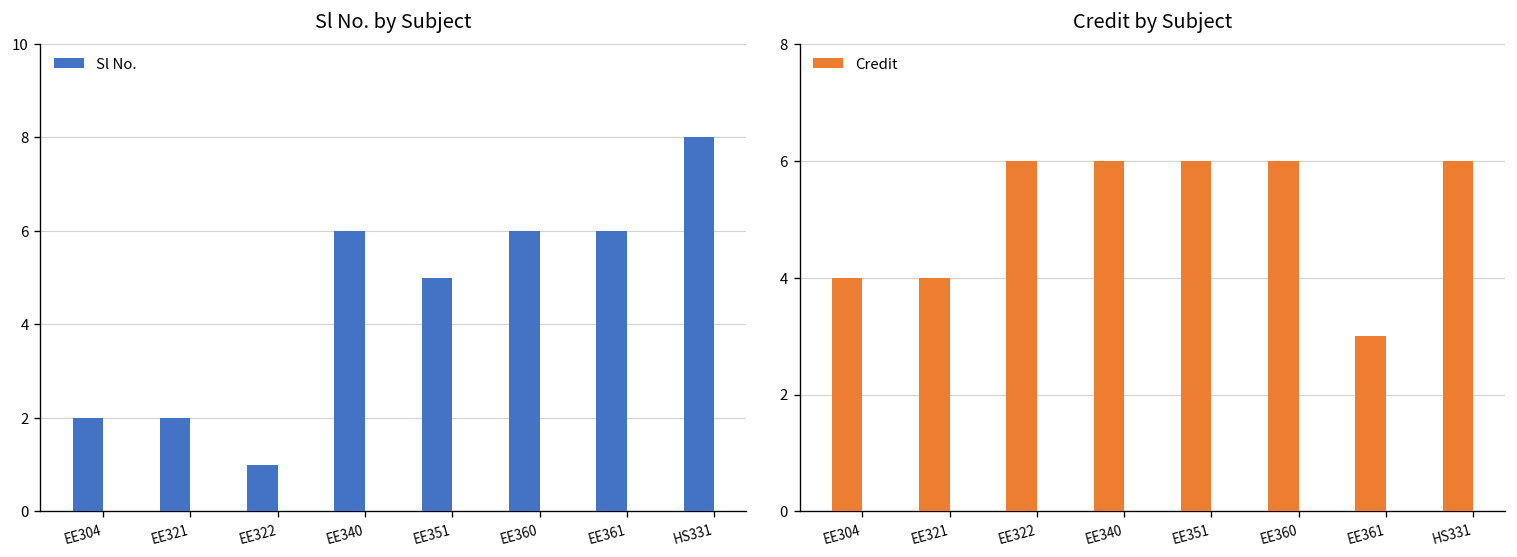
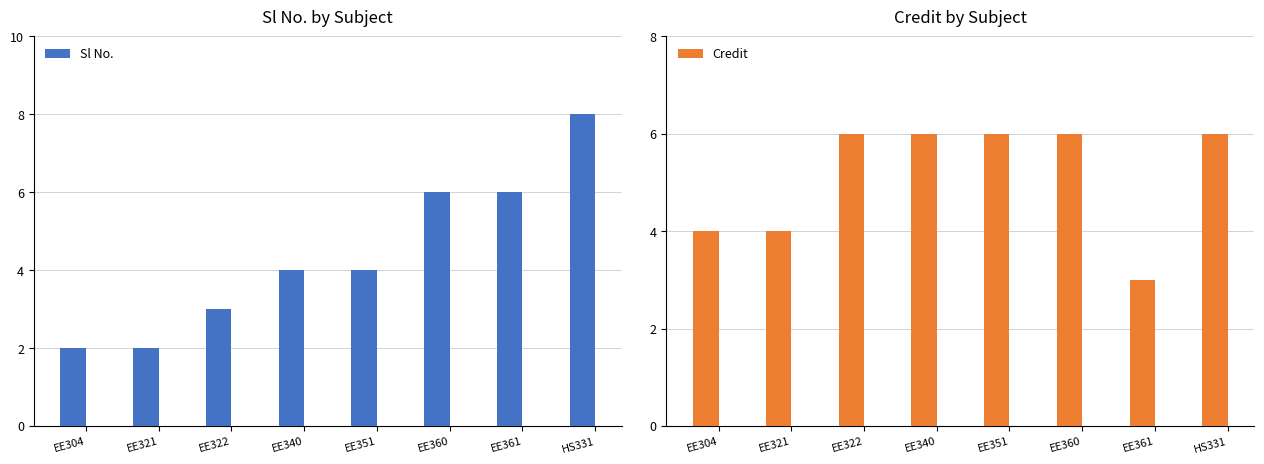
  {
    "Sl No. by Subject": {
      "EE304": 2,
      "EE321": 2,
-     "EE322": 1,
-     "EE340": 6,
-     "EE351": 5,
+     "EE322": 3,
+     "EE340": 4,
+     "EE351": 4,
      "EE360": 6,
      "EE361": 6,
      "HS331": 8
    },
    "Credit by Subject": {
      "EE304": 4.0,
      "EE321": 4.0,
      "EE322": 6.0,
      "EE340": 6.0,
      "EE351": 6.0,
      "EE360": 6.0,
      "EE361": 3.0,
      "HS331": 6.0
    }
  }
